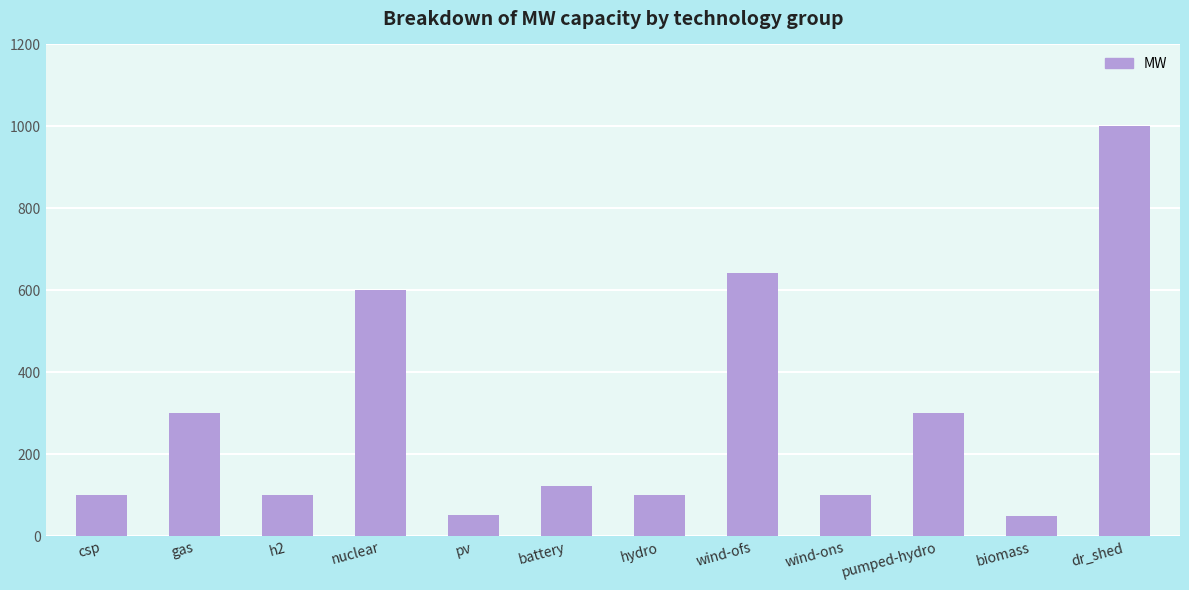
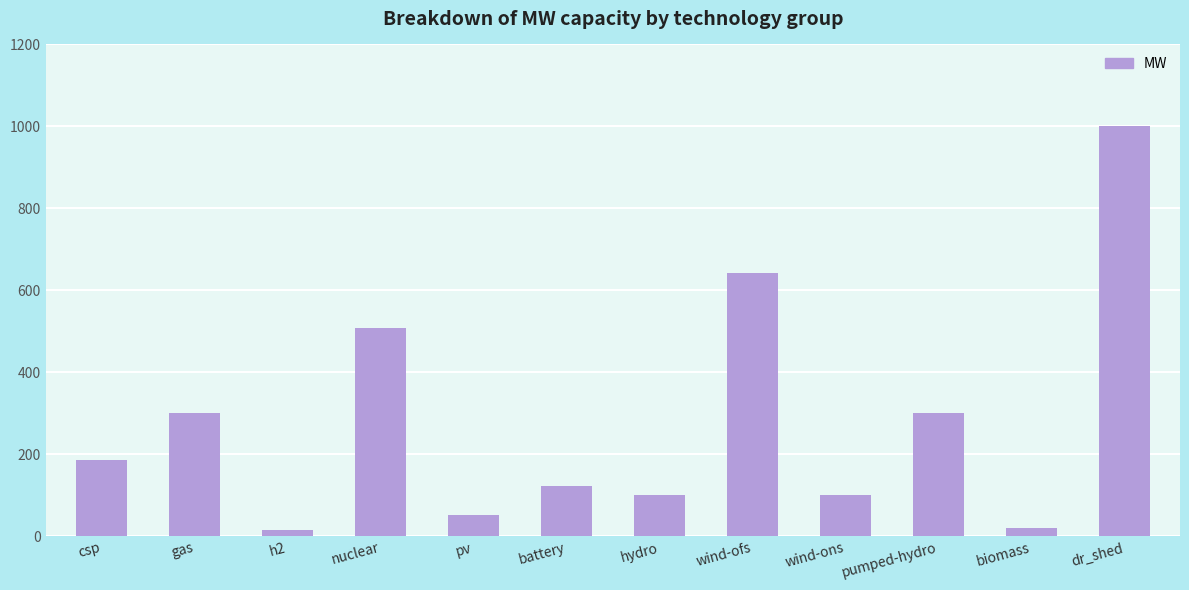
  {
-   "csp": 100,
+   "csp": 190,
    "gas": 300,
-   "h2": 100,
-   "nuclear": 600,
+   "h2": 20,
+   "nuclear": 510,
    "pv": 50,
    "battery": 120,
    "hydro": 100,
    "wind-ofs": 640,
    "wind-ons": 100,
    "pumped-hydro": 300,
-   "biomass": 50,
+   "biomass": 20,
    "dr_shed": 1000
  }
